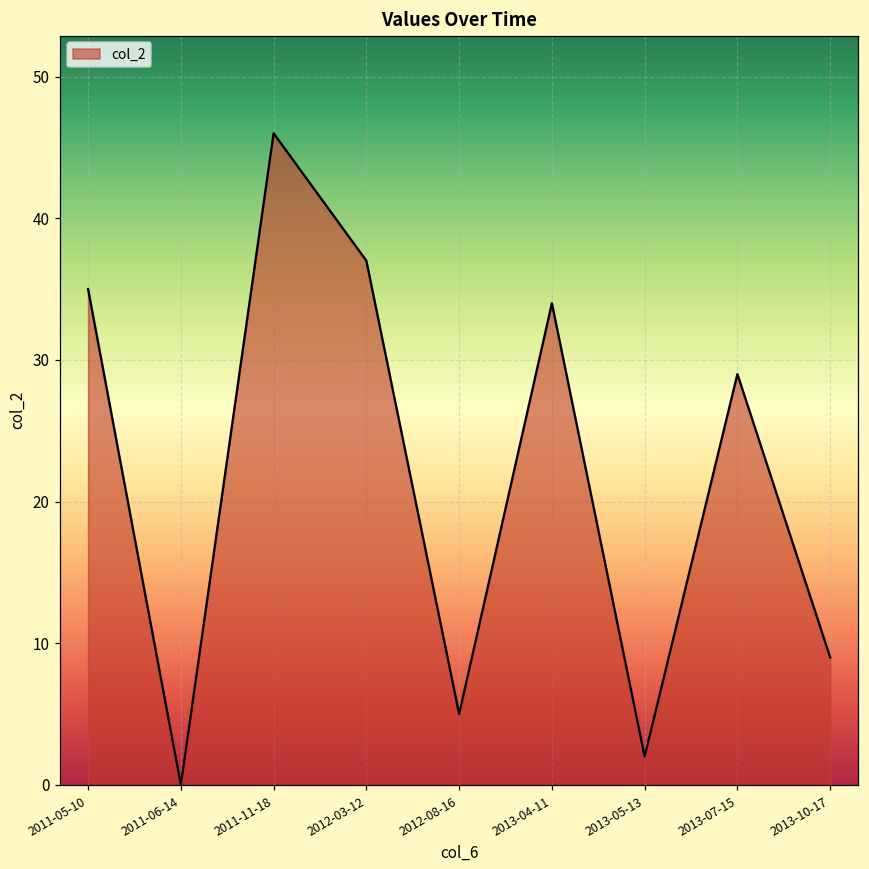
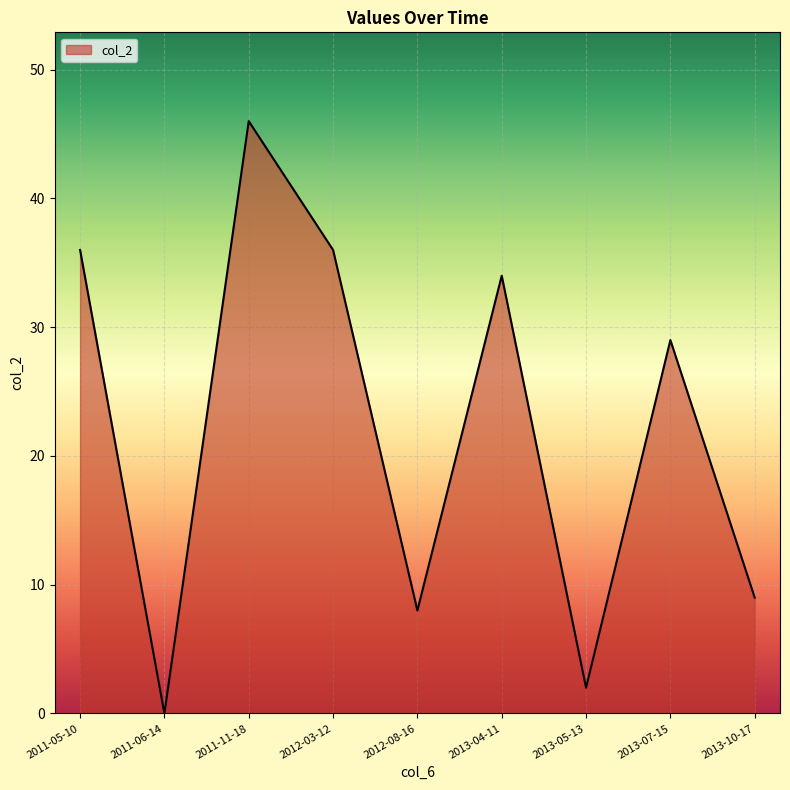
  {
-   "2011-05-10": 35,
+   "2011-05-10": 36,
    "2011-06-14": 0,
    "2011-11-18": 46,
-   "2012-03-12": 37,
-   "2012-08-16": 5,
+   "2012-03-12": 36,
+   "2012-08-16": 8,
    "2013-04-11": 34,
    "2013-05-13": 2,
    "2013-07-15": 29,
    "2013-10-17": 9
  }
